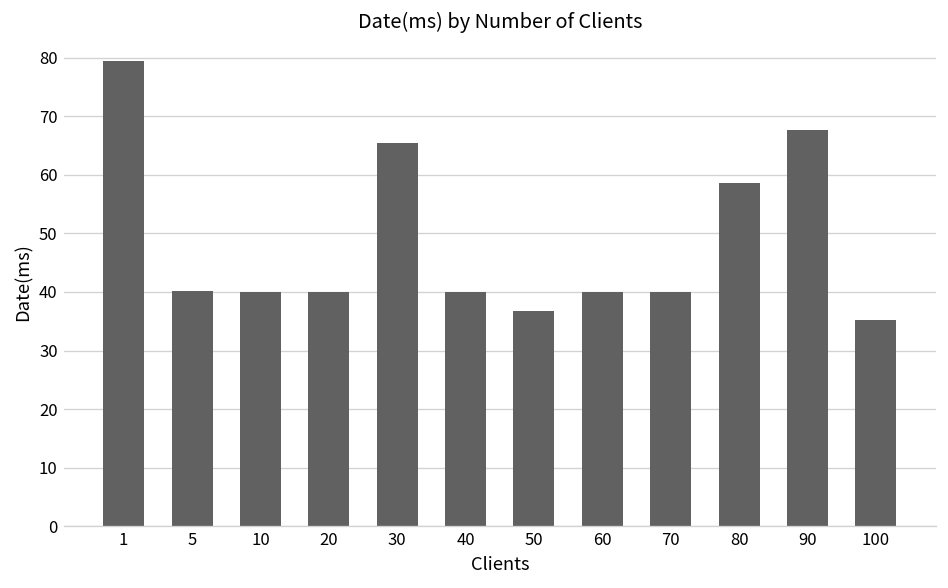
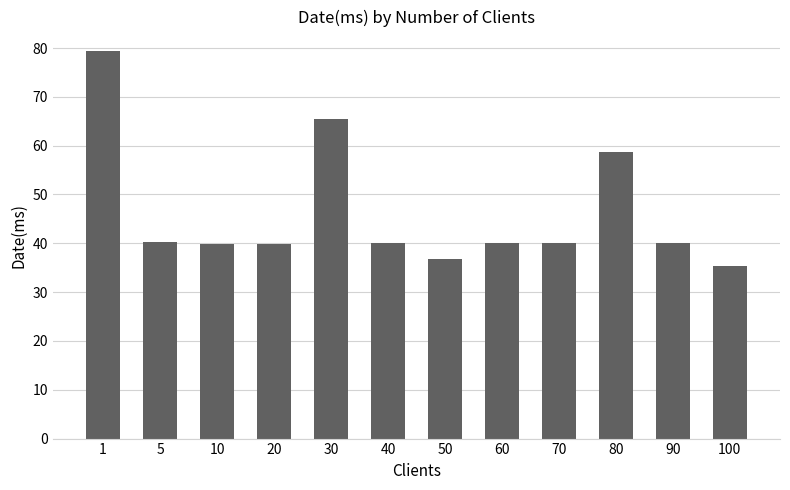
  {
    "1": 79,
    "5": 40,
    "10": 40,
    "20": 40,
    "30": 65,
    "40": 40,
    "50": 37,
    "60": 40,
    "70": 40,
    "80": 59,
-   "90": 68,
+   "90": 40,
    "100": 35
  }
